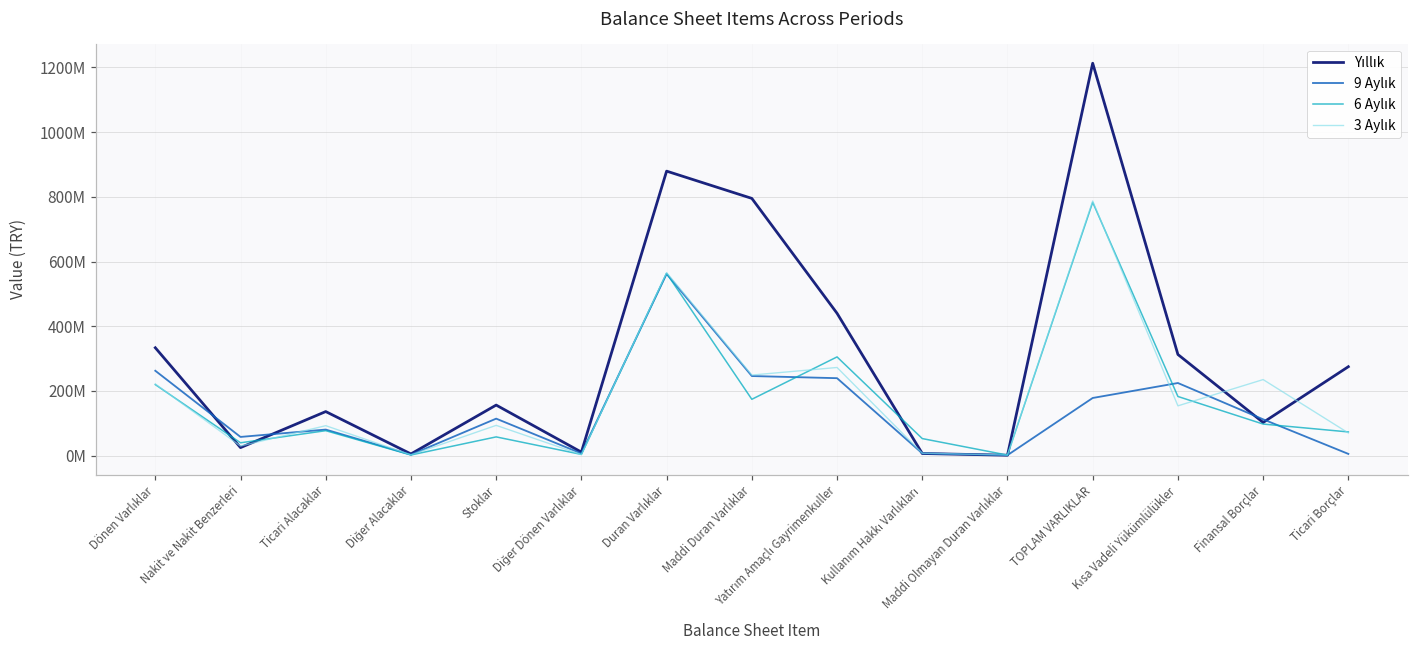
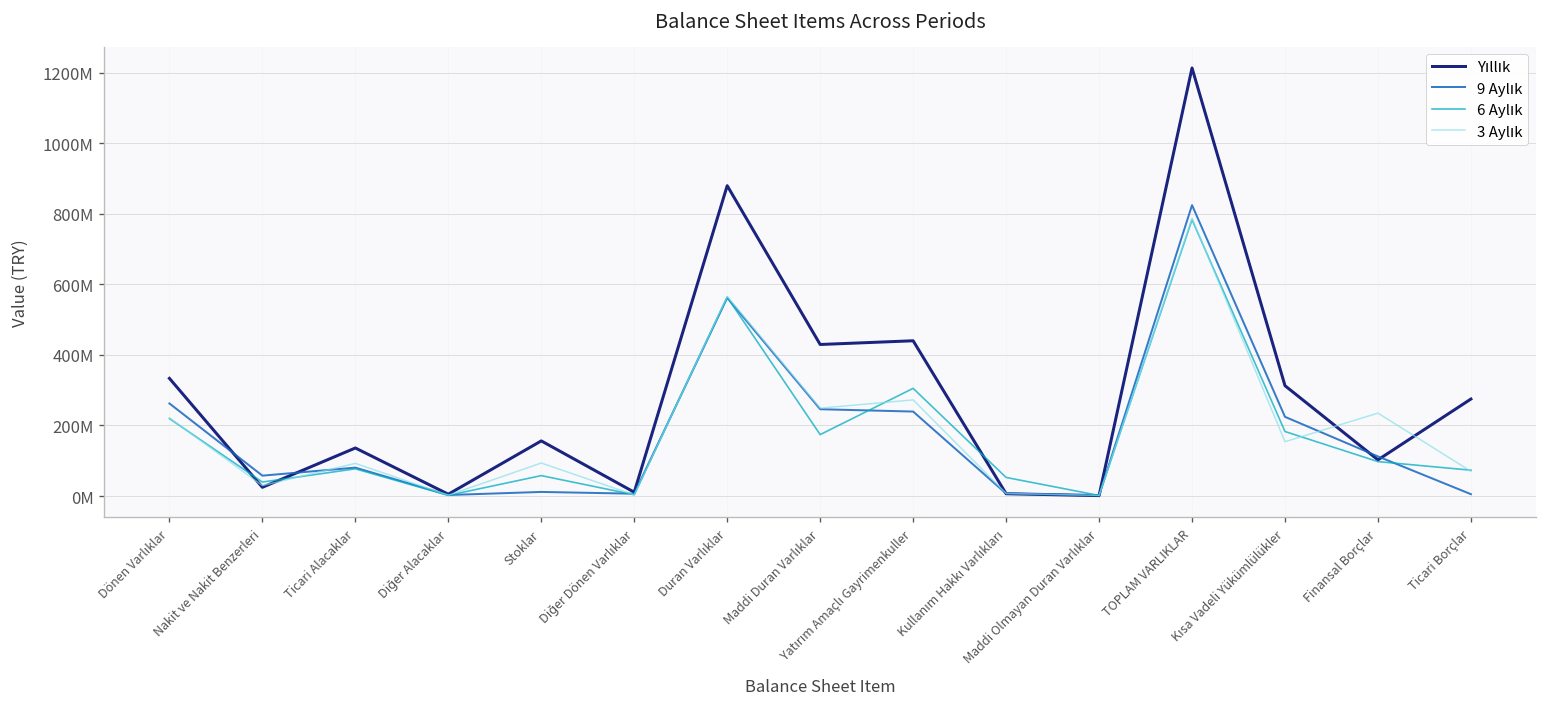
  {
    "Yıllık": {
      "Dönen Varlıklar": 330000000,
      "Ticari Alacaklar": 140000000,
      "Stoklar": 160000000,
      "Duran Varlıklar": 880000000,
-     "Maddi Duran Varlıklar": 800000000,
+     "Maddi Duran Varlıklar": 430000000,
      "Yatırım Amaçlı Gayrimenkuller": 440000000,
      "TOPLAM VARLIKLAR": 1210000000,
      "Kısa Vadeli Yükümlülükler": 310000000,
      "Ticari Borçlar": 270000000
    },
    "9 Aylık": {
      "Dönen Varlıklar": 260000000,
      "Nakit ve Nakit Benzerleri": 60000000,
-     "Stoklar": 110000000,
+     "Stoklar": 10000000,
      "Yatırım Amaçlı Gayrimenkuller": 240000000,
-     "TOPLAM VARLIKLAR": 180000000,
+     "TOPLAM VARLIKLAR": 820000000,
      "Kısa Vadeli Yükümlülükler": 220000000,
      "Finansal Borçlar": 110000000,
      "Ticari Borçlar": 10000000
    },
    "6 Aylık": {
      "Nakit ve Nakit Benzerleri": 40000000,
      "Stoklar": 60000000,
      "Maddi Duran Varlıklar": 170000000,
      "Yatırım Amaçlı Gayrimenkuller": 310000000,
      "Kullanım Hakkı Varlıkları": 50000000,
      "Kısa Vadeli Yükümlülükler": 180000000
    },
    "3 Aylık": {
      "Ticari Alacaklar": 90000000,
      "Stoklar": 90000000,
      "Yatırım Amaçlı Gayrimenkuller": 270000000,
      "Kısa Vadeli Yükümlülükler": 150000000,
      "Finansal Borçlar": 240000000
    }
  }
